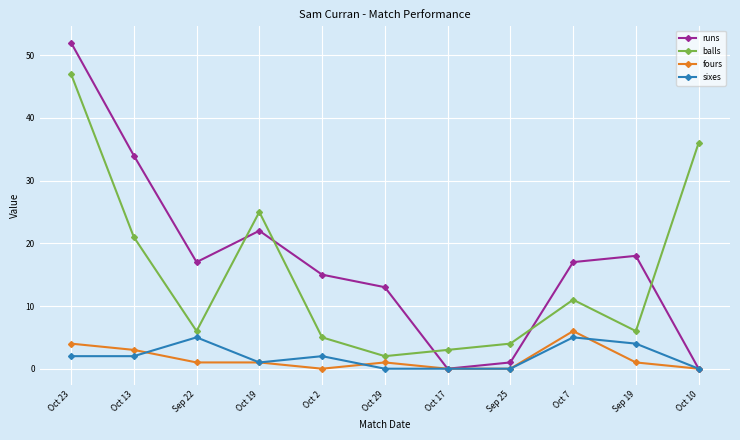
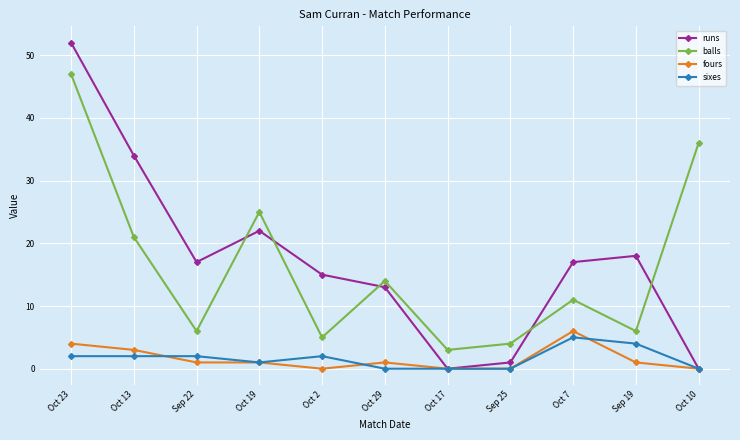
  {
    "runs": {
      "Oct 23": 52,
      "Oct 13": 34,
      "Sep 22": 17,
      "Oct 19": 22,
      "Oct 2": 15,
      "Oct 29": 13,
      "Sep 25": 1,
      "Oct 7": 17,
      "Sep 19": 18
    },
    "balls": {
      "Oct 23": 47,
      "Oct 13": 21,
      "Sep 22": 6,
      "Oct 19": 25,
      "Oct 2": 5,
-     "Oct 29": 2,
+     "Oct 29": 14,
      "Oct 17": 3,
      "Sep 25": 4,
      "Oct 7": 11,
      "Sep 19": 6,
      "Oct 10": 36
    },
    "fours": {
      "Oct 23": 4,
      "Oct 13": 3,
      "Sep 22": 1,
      "Oct 2": 0,
      "Oct 29": 1,
      "Oct 7": 6,
      "Sep 19": 1
    },
    "sixes": {
      "Oct 23": 2,
      "Oct 13": 2,
-     "Sep 22": 5,
+     "Sep 22": 2,
      "Oct 2": 2,
      "Oct 29": 0,
      "Oct 7": 5,
      "Sep 19": 4
    }
  }
